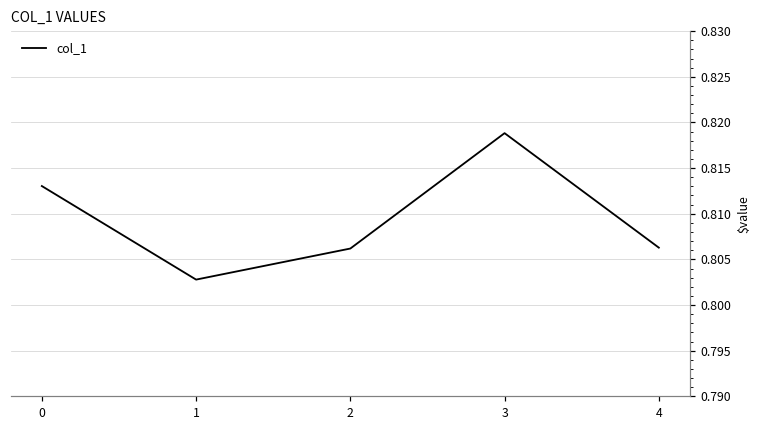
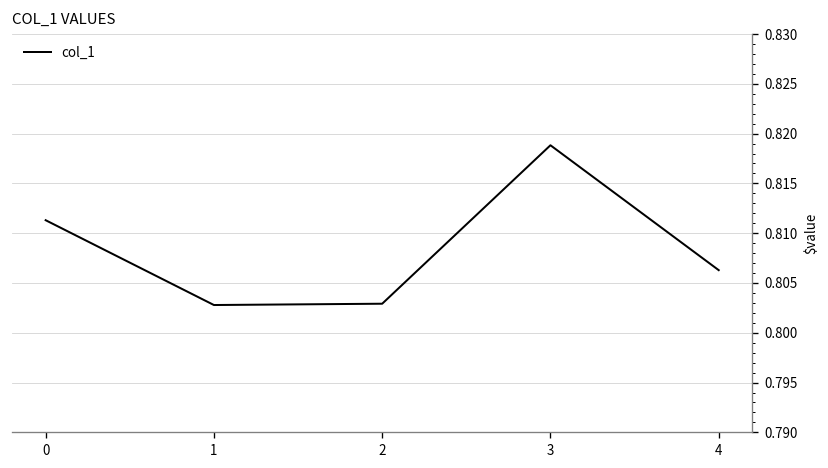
  {
-   "0": 0.813,
+   "0": 0.811,
    "1": 0.803,
-   "2": 0.806,
+   "2": 0.803,
    "3": 0.819,
    "4": 0.806
  }
